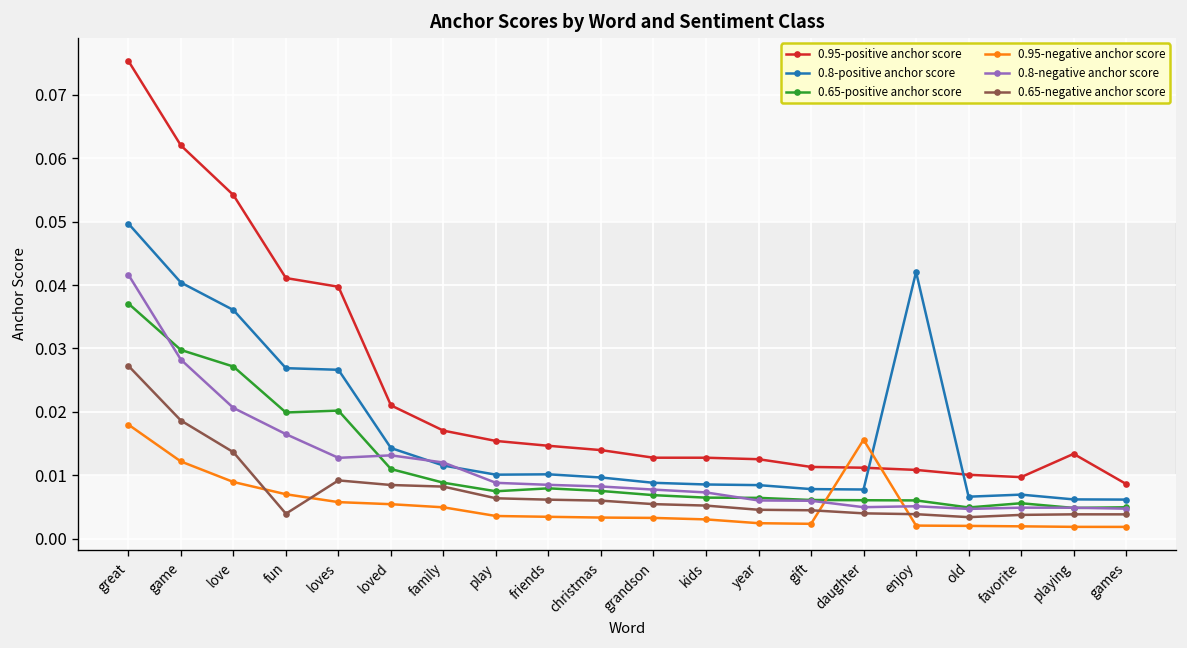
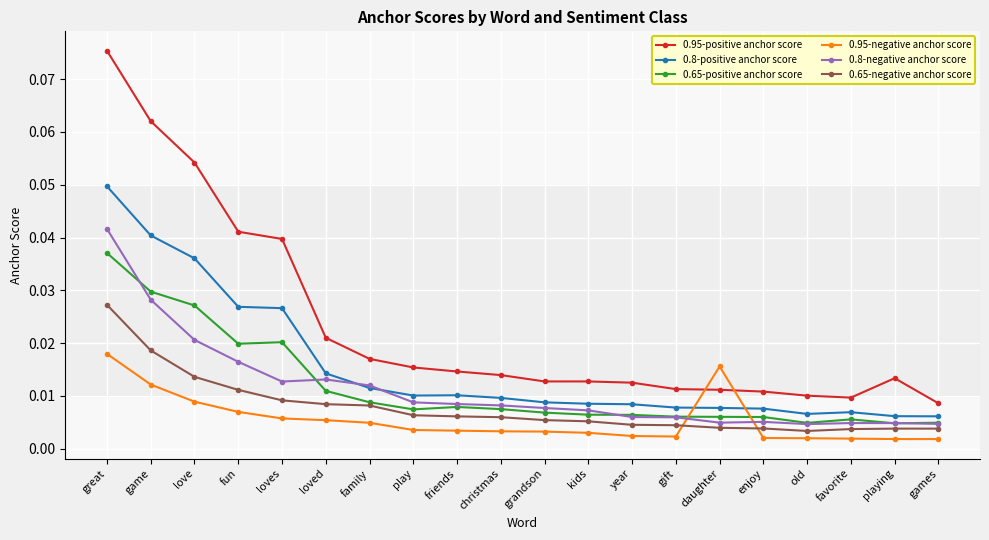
  {
    "0.95-positive anchor score": {
      "great": 0.075,
      "game": 0.062,
      "love": 0.054,
      "fun": 0.041,
      "loves": 0.040,
      "loved": 0.021,
      "family": 0.017,
      "play": 0.015,
      "friends": 0.015,
      "christmas": 0.014,
      "grandson": 0.013,
      "kids": 0.013,
      "year": 0.013,
      "gift": 0.011,
      "daughter": 0.011,
      "enjoy": 0.011,
      "old": 0.010,
      "favorite": 0.010,
      "playing": 0.013,
      "games": 0.009
    },
    "0.8-positive anchor score": {
      "great": 0.050,
      "game": 0.040,
      "love": 0.036,
      "fun": 0.027,
      "loves": 0.027,
      "loved": 0.014,
      "family": 0.012,
      "play": 0.010,
      "friends": 0.010,
      "christmas": 0.010,
      "grandson": 0.009,
      "kids": 0.009,
      "year": 0.008,
      "gift": 0.008,
      "daughter": 0.008,
-     "enjoy": 0.042,
+     "enjoy": 0.008,
      "old": 0.007,
      "favorite": 0.007,
      "playing": 0.006,
      "games": 0.006
    },
    "0.65-positive anchor score": {
      "great": 0.037,
      "game": 0.030,
      "love": 0.027,
      "fun": 0.020,
      "loves": 0.020,
      "loved": 0.011,
      "family": 0.009,
      "play": 0.007,
      "friends": 0.008,
      "christmas": 0.008,
      "grandson": 0.007,
      "kids": 0.006,
      "daughter": 0.006,
      "enjoy": 0.006,
      "favorite": 0.006
    },
    "0.95-negative anchor score": {
      "great": 0.018,
      "game": 0.012,
      "love": 0.009,
      "fun": 0.007,
      "loves": 0.006,
      "loved": 0.005,
      "family": 0.005,
      "play": 0.004,
      "friends": 0.003,
      "christmas": 0.003,
      "grandson": 0.003,
      "kids": 0.003,
      "year": 0.002,
      "gift": 0.002,
      "daughter": 0.016,
      "enjoy": 0.002,
      "old": 0.002,
      "favorite": 0.002,
      "playing": 0.002,
      "games": 0.002
    },
    "0.8-negative anchor score": {
      "great": 0.042,
      "game": 0.028,
      "love": 0.021,
      "fun": 0.016,
      "loves": 0.013,
      "loved": 0.013,
      "family": 0.012,
      "play": 0.009,
      "friends": 0.008,
      "christmas": 0.008,
      "grandson": 0.008,
      "kids": 0.007,
      "daughter": 0.005,
      "enjoy": 0.005,
      "favorite": 0.005
    },
    "0.65-negative anchor score": {
      "great": 0.027,
      "game": 0.019,
      "love": 0.014,
-     "fun": 0.004,
+     "fun": 0.011,
      "loves": 0.009,
      "loved": 0.008,
      "family": 0.008,
      "play": 0.006,
      "friends": 0.006,
      "christmas": 0.006,
      "grandson": 0.005,
      "kids": 0.005,
      "year": 0.005,
      "gift": 0.004,
      "daughter": 0.004,
      "enjoy": 0.004,
      "old": 0.003,
      "favorite": 0.004,
      "playing": 0.004,
      "games": 0.004
    }
  }
